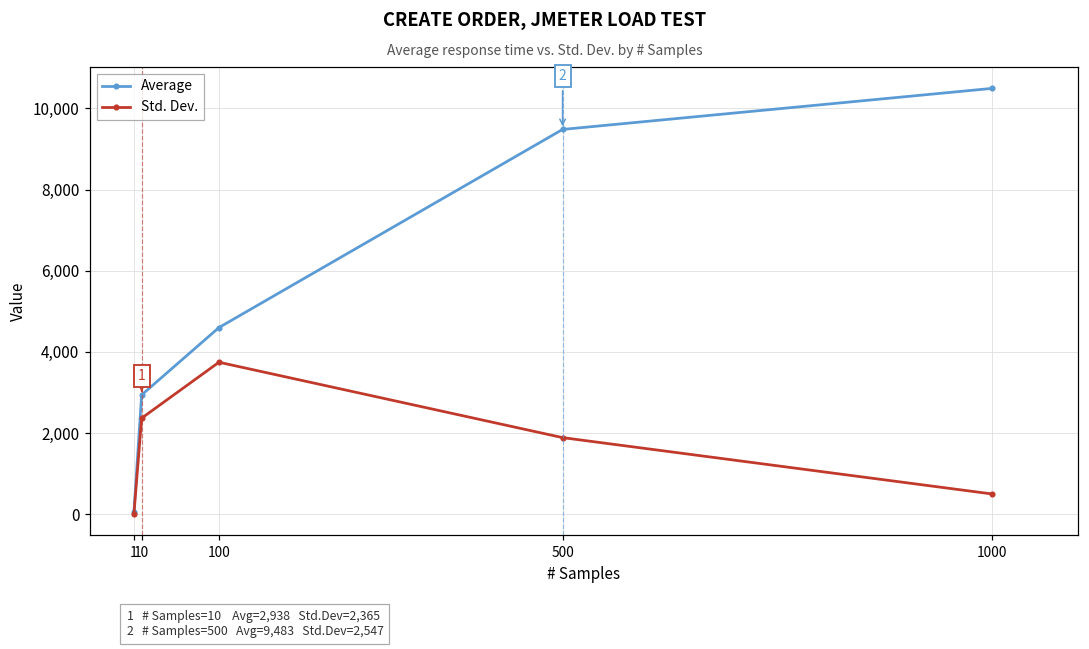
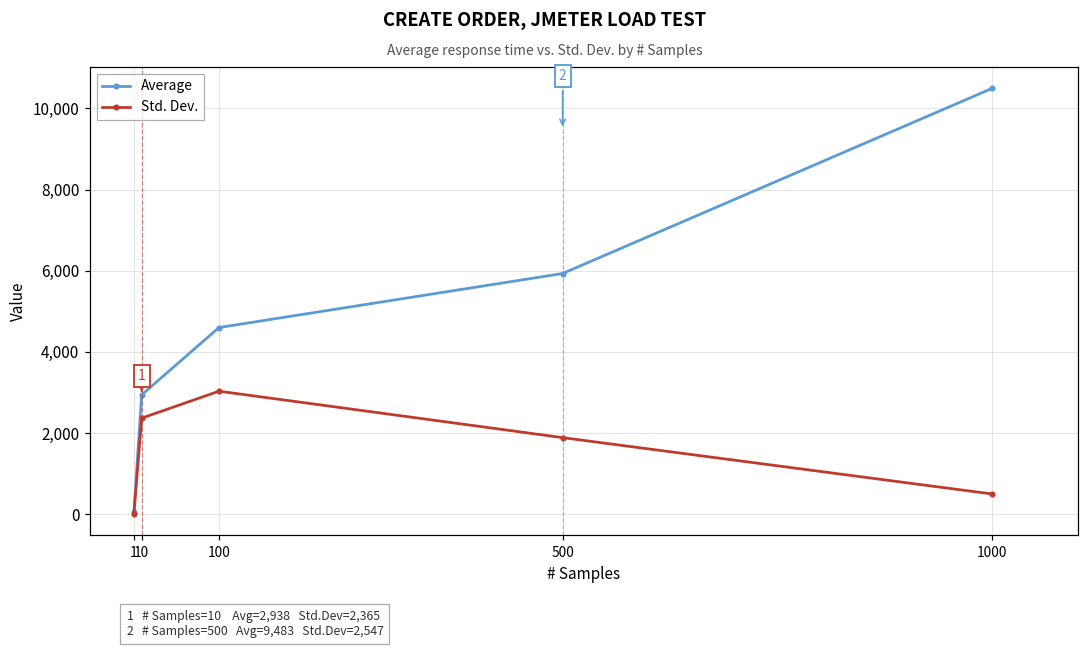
  {
    "Average": {
      "100": "4,600",
-     "500": "9,500",
+     "500": "5,900",
      "1000": "10,500"
    },
    "Std. Dev.": {
-     "100": "3,700",
+     "100": "3,000",
      "500": "1,900",
      "1000": "500"
    }
  }
